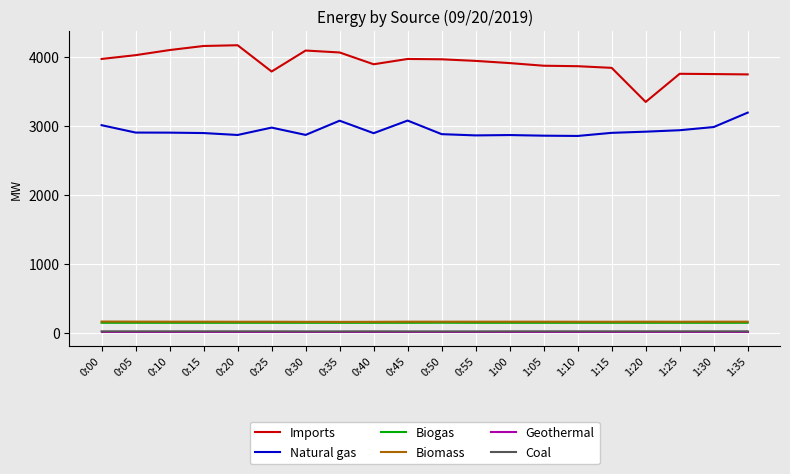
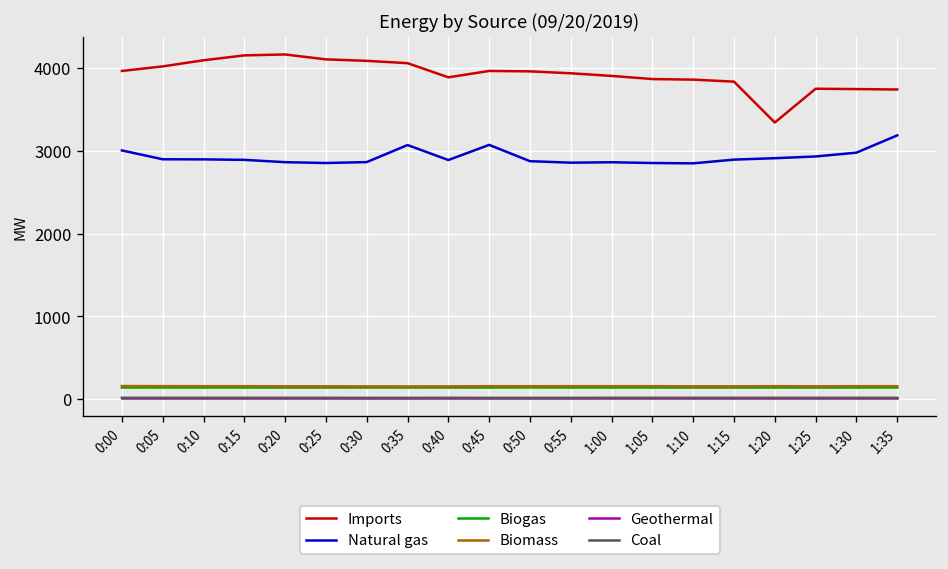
  {
    "Imports": {
      "0:00": 4000,
      "0:05": 4000,
      "0:10": 4100,
      "0:15": 4200,
      "0:20": 4200,
-     "0:25": 3800,
+     "0:25": 4100,
      "0:30": 4100,
      "0:35": 4100,
      "0:40": 3900,
      "0:45": 4000,
      "0:50": 4000,
      "0:55": 3900,
      "1:00": 3900,
      "1:05": 3900,
      "1:10": 3900,
      "1:15": 3800,
      "1:20": 3300,
      "1:25": 3800,
      "1:30": 3700,
      "1:35": 3700
    },
    "Natural gas": {
      "0:00": 3000,
      "0:05": 2900,
      "0:10": 2900,
      "0:15": 2900,
      "0:20": 2900,
-     "0:25": 3000,
+     "0:25": 2900,
      "0:30": 2900,
      "0:35": 3100,
      "0:40": 2900,
      "0:45": 3100,
      "0:50": 2900,
      "0:55": 2900,
      "1:00": 2900,
      "1:05": 2900,
      "1:10": 2800,
      "1:15": 2900,
      "1:20": 2900,
      "1:25": 2900,
      "1:30": 3000,
      "1:35": 3200
    },
    "Coal": {
      "0:00": 0,
      "0:05": 0,
      "0:10": 0,
      "0:15": 0,
      "0:20": 0,
      "0:25": 0,
      "0:30": 0,
      "0:35": 0,
      "0:40": 0,
      "0:45": 0,
      "0:50": 0,
      "0:55": 0,
      "1:00": 0,
      "1:05": 0,
      "1:10": 0,
      "1:15": 0,
      "1:20": 0,
      "1:25": 0,
      "1:30": 0,
      "1:35": 0
    }
  }
